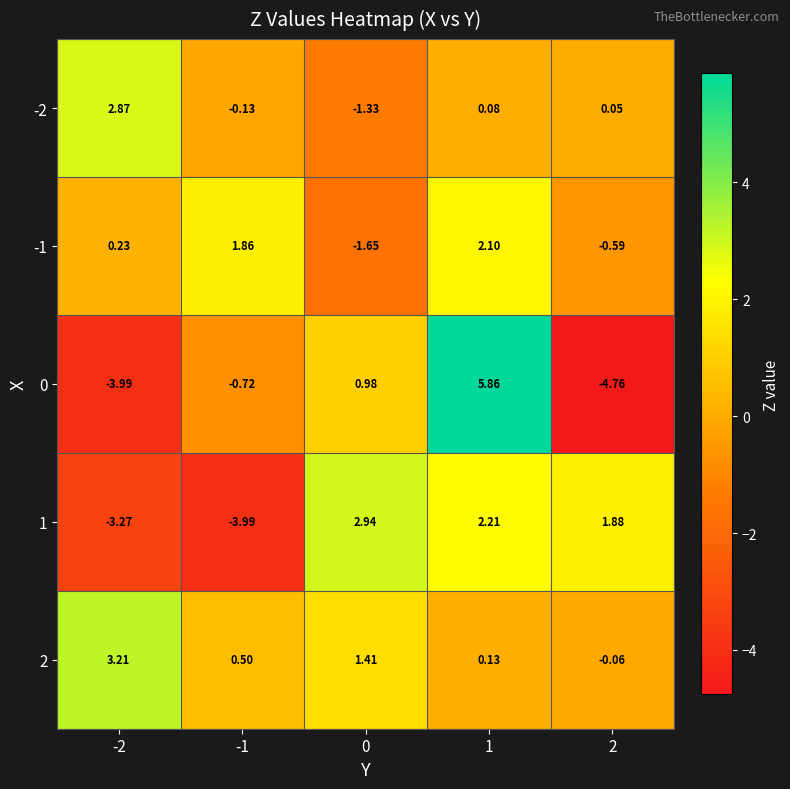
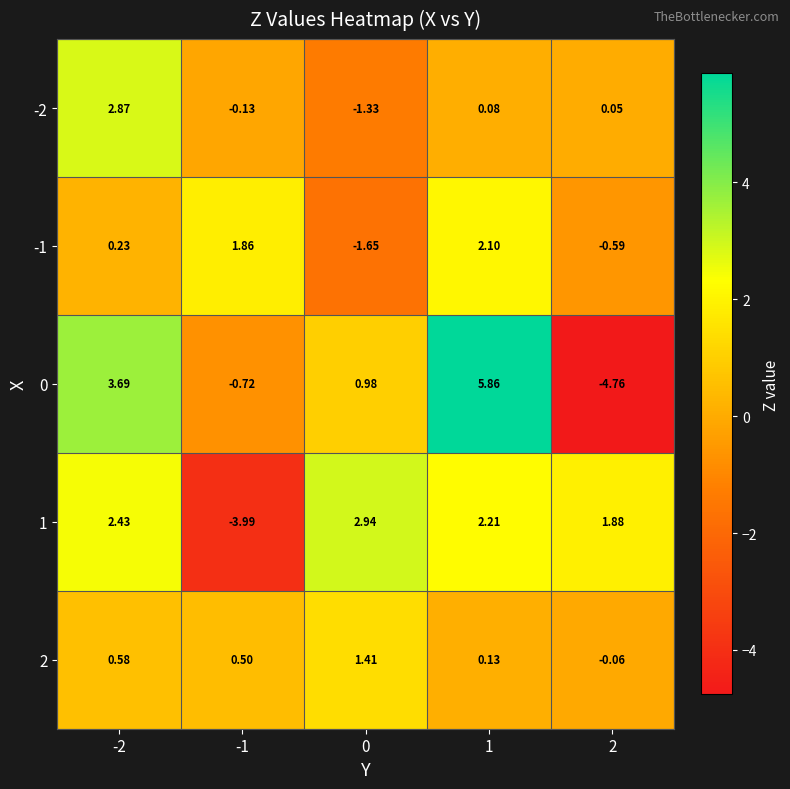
  {
    "-2": {
      "-2": 2.87,
      "-1": -0.13,
      "0": -1.33,
      "1": 0.08,
      "2": 0.05
    },
    "-1": {
      "-2": 0.23,
      "-1": 1.86,
      "0": -1.65,
      "1": 2.10,
      "2": -0.59
    },
    "0": {
-     "-2": -3.99,
+     "-2": 3.69,
      "-1": -0.72,
      "0": 0.98,
      "1": 5.86,
      "2": -4.76
    },
    "1": {
-     "-2": -3.27,
+     "-2": 2.43,
      "-1": -3.99,
      "0": 2.94,
      "1": 2.21,
      "2": 1.88
    },
    "2": {
-     "-2": 3.21,
+     "-2": 0.58,
      "-1": 0.50,
      "0": 1.41,
      "1": 0.13,
      "2": -0.06
    }
  }
